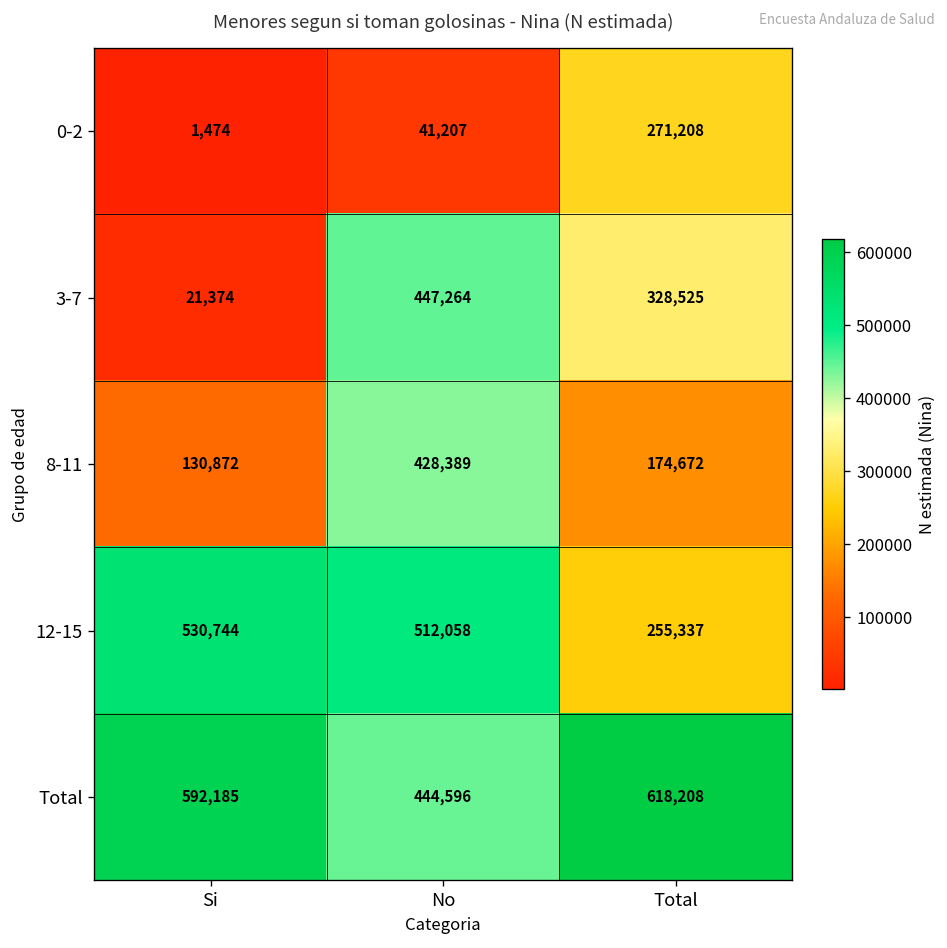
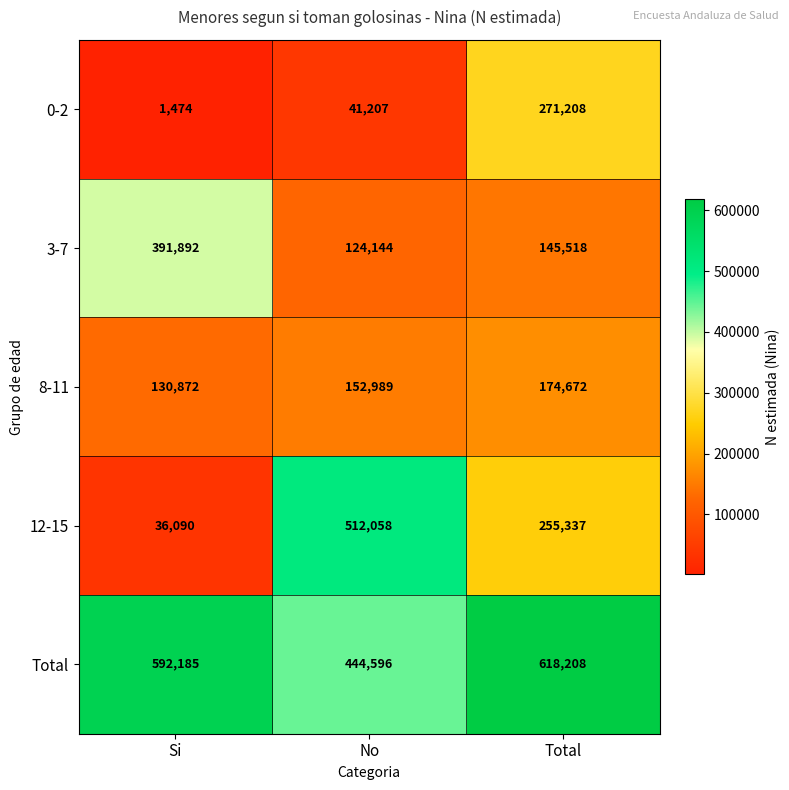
  {
    "0-2": {
      "Si": "1,474",
      "No": "41,207",
      "Total": "271,208"
    },
    "3-7": {
-     "Si": "21,374",
-     "No": "447,264",
-     "Total": "328,525"
+     "Si": "391,892",
+     "No": "124,144",
+     "Total": "145,518"
    },
    "8-11": {
      "Si": "130,872",
-     "No": "428,389",
+     "No": "152,989",
      "Total": "174,672"
    },
    "12-15": {
-     "Si": "530,744",
+     "Si": "36,090",
      "No": "512,058",
      "Total": "255,337"
    },
    "Total": {
      "Si": "592,185",
      "No": "444,596",
      "Total": "618,208"
    }
  }
